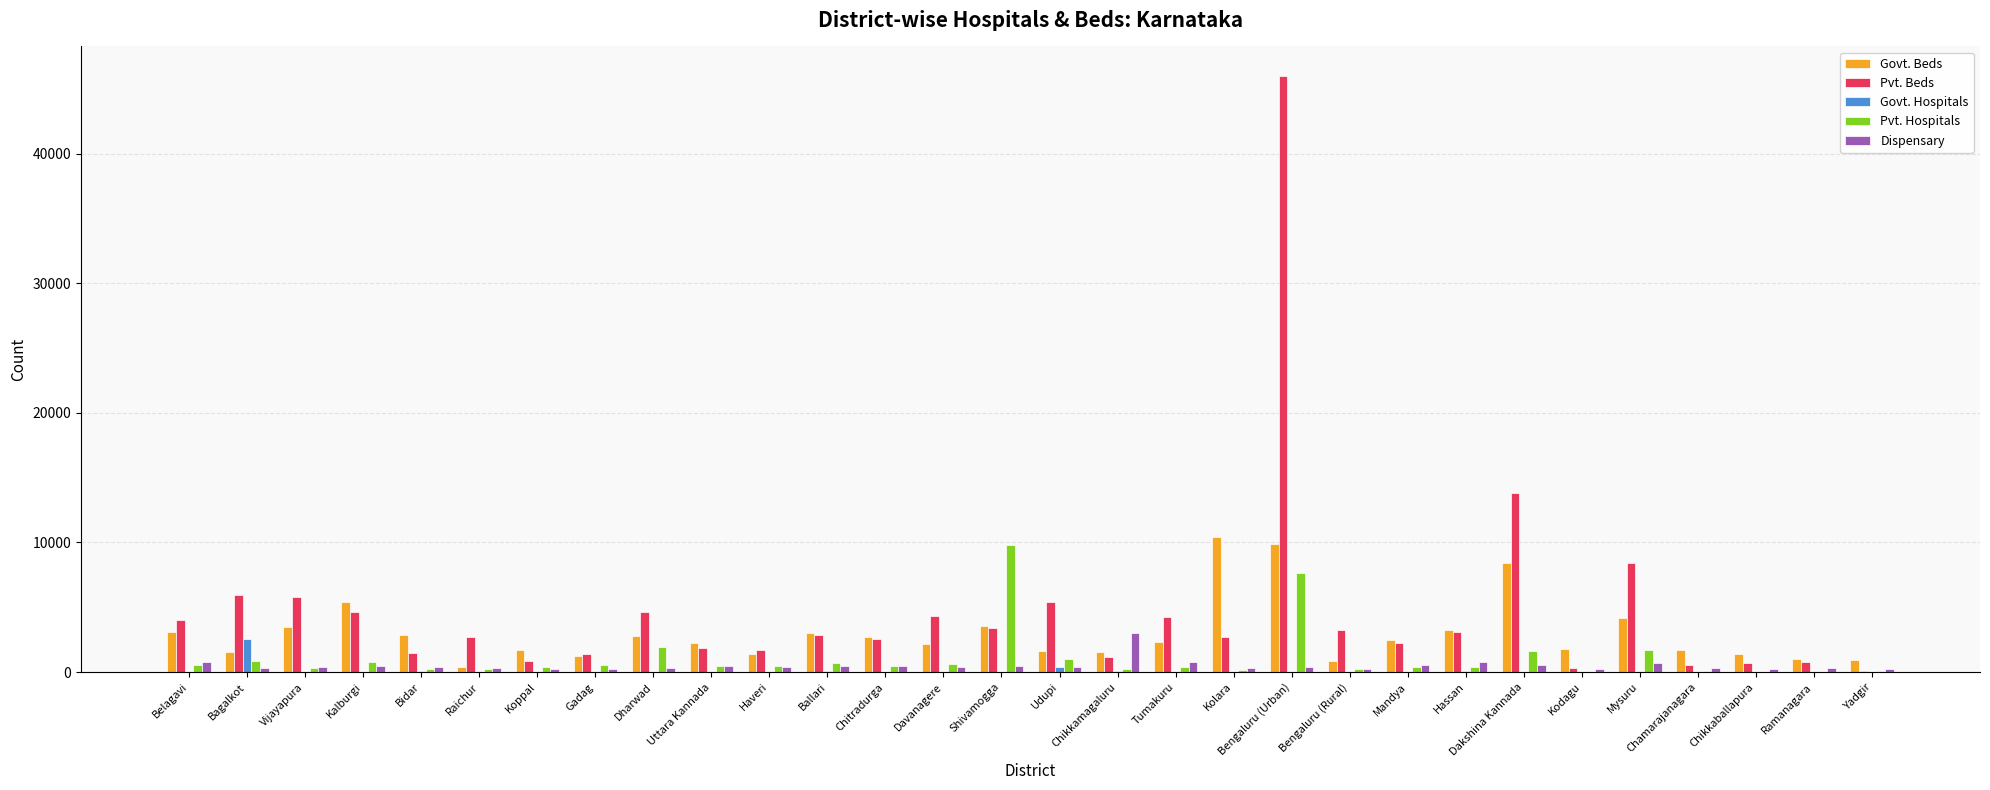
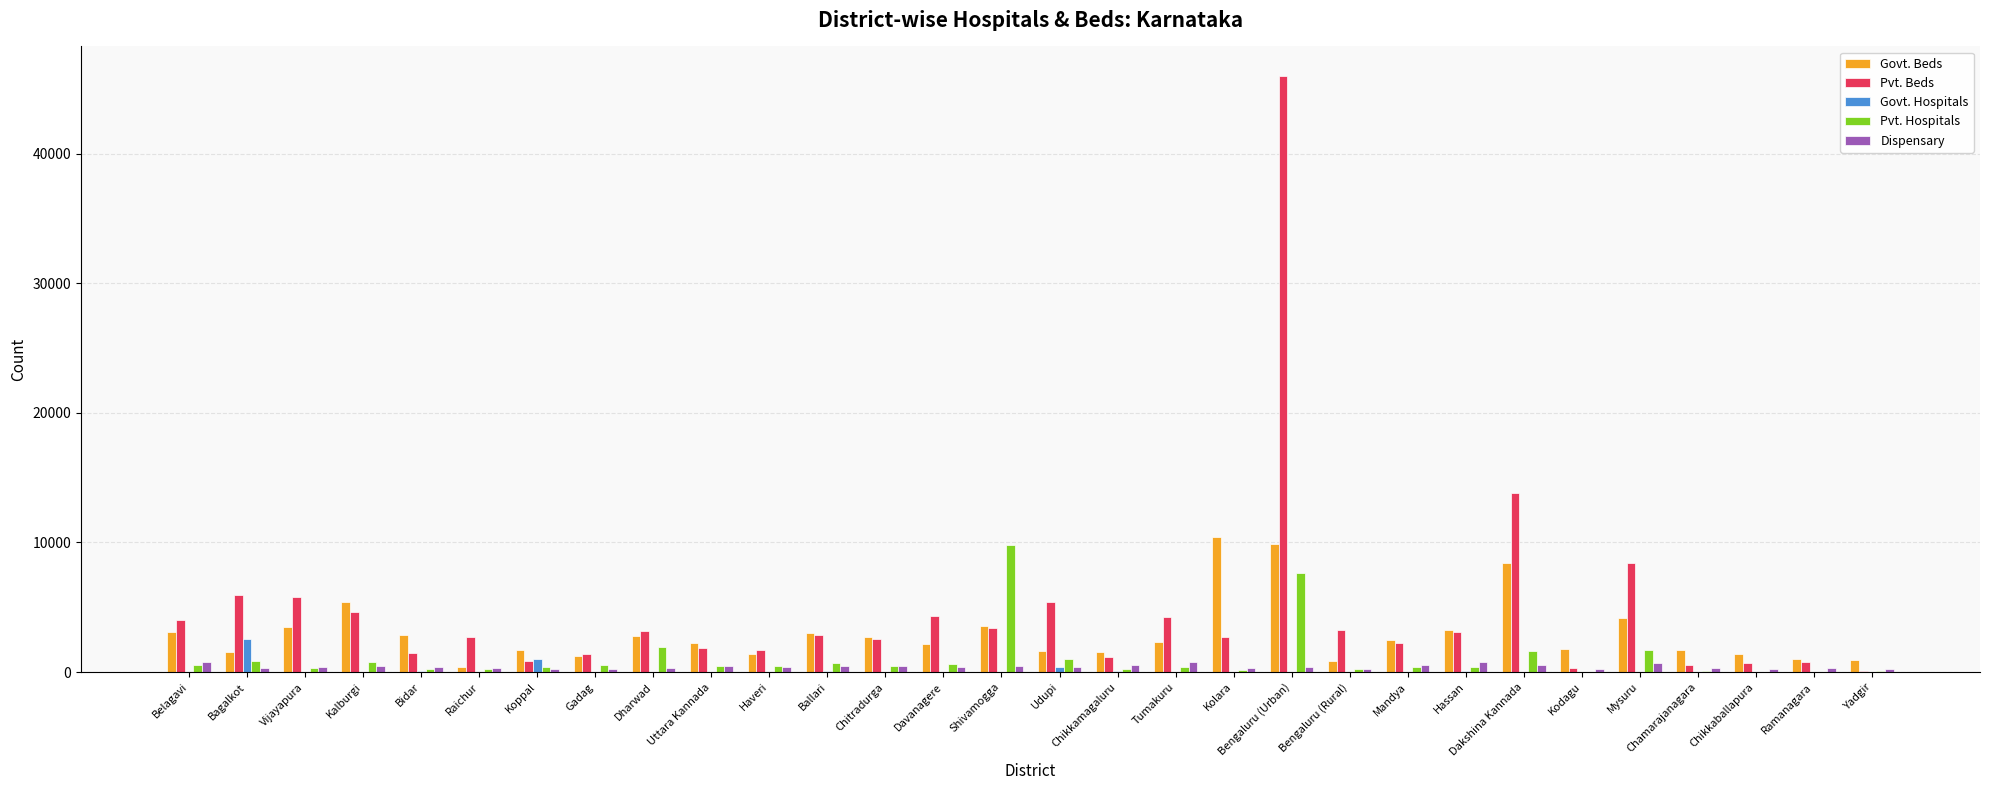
  {
    "Govt. Beds": {
      "Belagavi": 3100,
      "Bagalkot": 1600,
      "Vijayapura": 3500,
      "Kalburgi": 5400,
      "Bidar": 2900,
      "Raichur": 400,
      "Koppal": 1700,
      "Gadag": 1300,
      "Dharwad": 2800,
      "Uttara Kannada": 2200,
      "Haveri": 1400,
      "Ballari": 3000,
      "Chitradurga": 2700,
      "Davanagere": 2100,
      "Shivamogga": 3500,
      "Udupi": 1600,
      "Chikkamagaluru": 1600,
      "Tumakuru": 2400,
      "Kolara": 10400,
      "Bengaluru (Urban)": 9900,
      "Bengaluru (Rural)": 900,
      "Mandya": 2500,
      "Hassan": 3200,
      "Dakshina Kannada": 8400,
      "Kodagu": 1700,
      "Mysuru": 4100,
      "Chamarajanagara": 1700,
      "Chikkaballapura": 1400,
      "Ramanagara": 1000,
      "Yadgir": 1000
    },
    "Pvt. Beds": {
      "Belagavi": 4000,
      "Bagalkot": 5900,
      "Vijayapura": 5800,
      "Kalburgi": 4700,
      "Bidar": 1500,
      "Raichur": 2700,
      "Koppal": 800,
      "Gadag": 1400,
-     "Dharwad": 4600,
+     "Dharwad": 3200,
      "Uttara Kannada": 1800,
      "Haveri": 1700,
      "Ballari": 2900,
      "Chitradurga": 2500,
      "Davanagere": 4300,
      "Shivamogga": 3400,
      "Udupi": 5400,
      "Chikkamagaluru": 1200,
      "Tumakuru": 4200,
      "Kolara": 2700,
      "Bengaluru (Urban)": 46000,
      "Bengaluru (Rural)": 3300,
      "Mandya": 2300,
      "Hassan": 3100,
      "Dakshina Kannada": 13900,
      "Kodagu": 300,
      "Mysuru": 8400,
      "Chamarajanagara": 500,
      "Chikkaballapura": 700,
      "Ramanagara": 800
    },
    "Govt. Hospitals": {
      "Bagalkot": 2600,
      "Vijayapura": 0,
-     "Koppal": 0,
+     "Koppal": 1000,
      "Dharwad": 0,
      "Davanagere": 0,
      "Udupi": 400,
      "Kolara": 0,
      "Bengaluru (Rural)": 0,
      "Dakshina Kannada": 0,
      "Kodagu": 0,
      "Chikkaballapura": 0,
      "Ramanagara": 0,
      "Yadgir": 0
    },
    "Pvt. Hospitals": {
      "Belagavi": 600,
      "Bagalkot": 800,
      "Vijayapura": 300,
      "Kalburgi": 800,
      "Bidar": 300,
      "Raichur": 200,
      "Koppal": 400,
      "Gadag": 600,
      "Dharwad": 1900,
      "Uttara Kannada": 400,
      "Haveri": 500,
      "Ballari": 700,
      "Chitradurga": 500,
      "Davanagere": 600,
      "Shivamogga": 9800,
      "Udupi": 1000,
      "Chikkamagaluru": 200,
      "Tumakuru": 400,
      "Bengaluru (Urban)": 7700,
      "Bengaluru (Rural)": 200,
      "Mandya": 400,
      "Hassan": 400,
      "Dakshina Kannada": 1600,
      "Mysuru": 1700
    },
    "Dispensary": {
      "Belagavi": 800,
      "Bagalkot": 300,
      "Vijayapura": 400,
      "Kalburgi": 500,
      "Bidar": 400,
      "Raichur": 300,
      "Koppal": 300,
      "Gadag": 300,
      "Dharwad": 300,
      "Uttara Kannada": 500,
      "Haveri": 400,
      "Ballari": 500,
      "Chitradurga": 500,
      "Davanagere": 400,
      "Shivamogga": 500,
      "Udupi": 400,
-     "Chikkamagaluru": 3000,
+     "Chikkamagaluru": 600,
      "Tumakuru": 700,
      "Kolara": 300,
      "Bengaluru (Urban)": 400,
      "Bengaluru (Rural)": 300,
      "Mandya": 500,
      "Hassan": 800,
      "Dakshina Kannada": 500,
      "Kodagu": 200,
      "Mysuru": 700,
      "Chamarajanagara": 300,
      "Chikkaballapura": 300,
      "Ramanagara": 300,
      "Yadgir": 200
    }
  }
